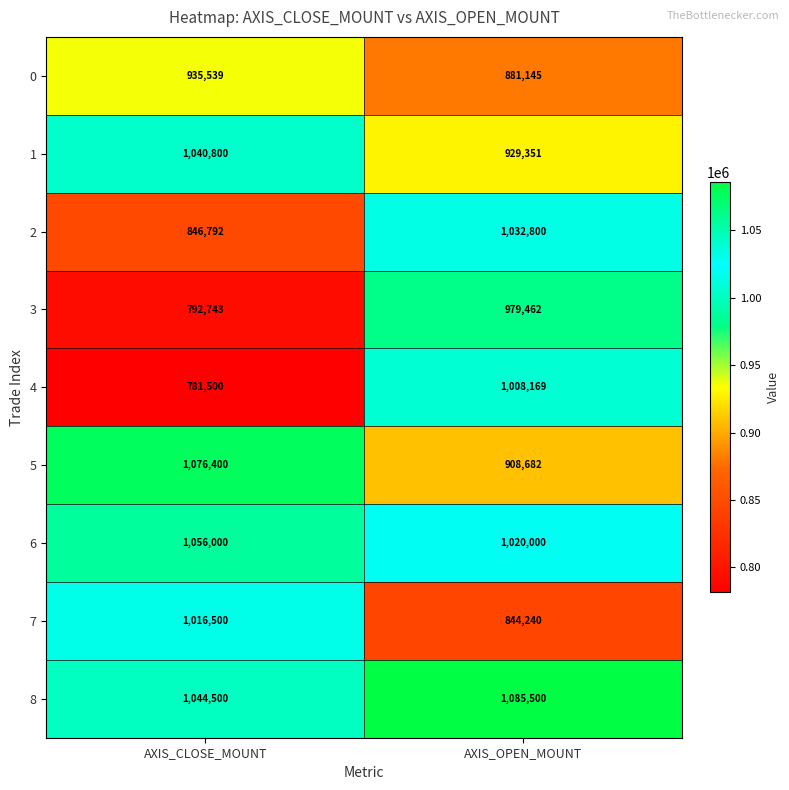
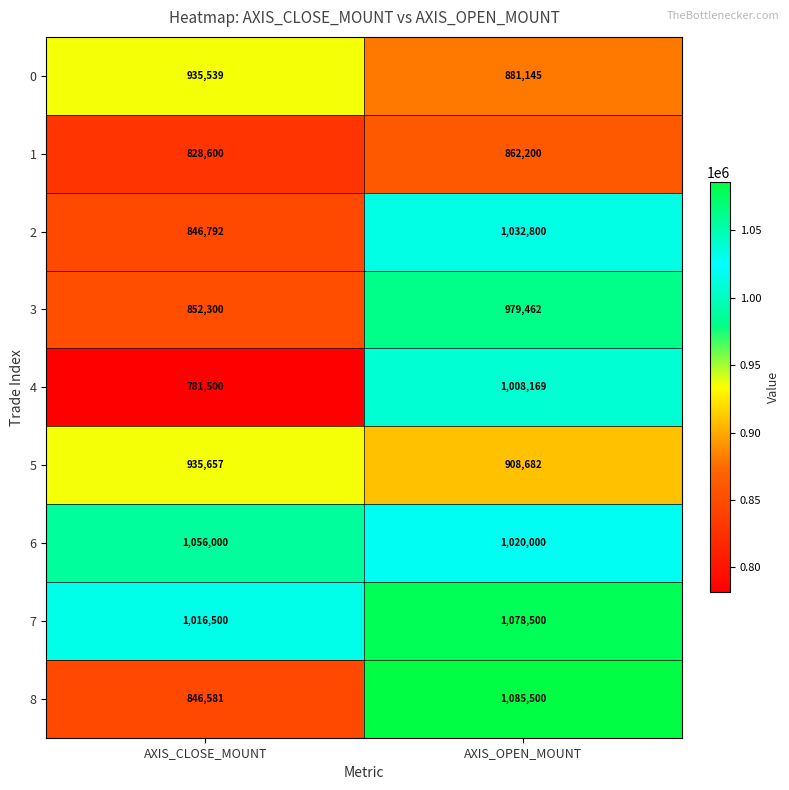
  {
    "0": {
      "AXIS_CLOSE_MOUNT": "935,539",
      "AXIS_OPEN_MOUNT": "881,145"
    },
    "1": {
-     "AXIS_CLOSE_MOUNT": "1,040,800",
-     "AXIS_OPEN_MOUNT": "929,351"
+     "AXIS_CLOSE_MOUNT": "828,600",
+     "AXIS_OPEN_MOUNT": "862,200"
    },
    "2": {
      "AXIS_CLOSE_MOUNT": "846,792",
      "AXIS_OPEN_MOUNT": "1,032,800"
    },
    "3": {
-     "AXIS_CLOSE_MOUNT": "792,743",
+     "AXIS_CLOSE_MOUNT": "852,300",
      "AXIS_OPEN_MOUNT": "979,462"
    },
    "4": {
      "AXIS_CLOSE_MOUNT": "781,500",
      "AXIS_OPEN_MOUNT": "1,008,169"
    },
    "5": {
-     "AXIS_CLOSE_MOUNT": "1,076,400",
+     "AXIS_CLOSE_MOUNT": "935,657",
      "AXIS_OPEN_MOUNT": "908,682"
    },
    "6": {
      "AXIS_CLOSE_MOUNT": "1,056,000",
      "AXIS_OPEN_MOUNT": "1,020,000"
    },
    "7": {
      "AXIS_CLOSE_MOUNT": "1,016,500",
-     "AXIS_OPEN_MOUNT": "844,240"
+     "AXIS_OPEN_MOUNT": "1,078,500"
    },
    "8": {
-     "AXIS_CLOSE_MOUNT": "1,044,500",
+     "AXIS_CLOSE_MOUNT": "846,581",
      "AXIS_OPEN_MOUNT": "1,085,500"
    }
  }
